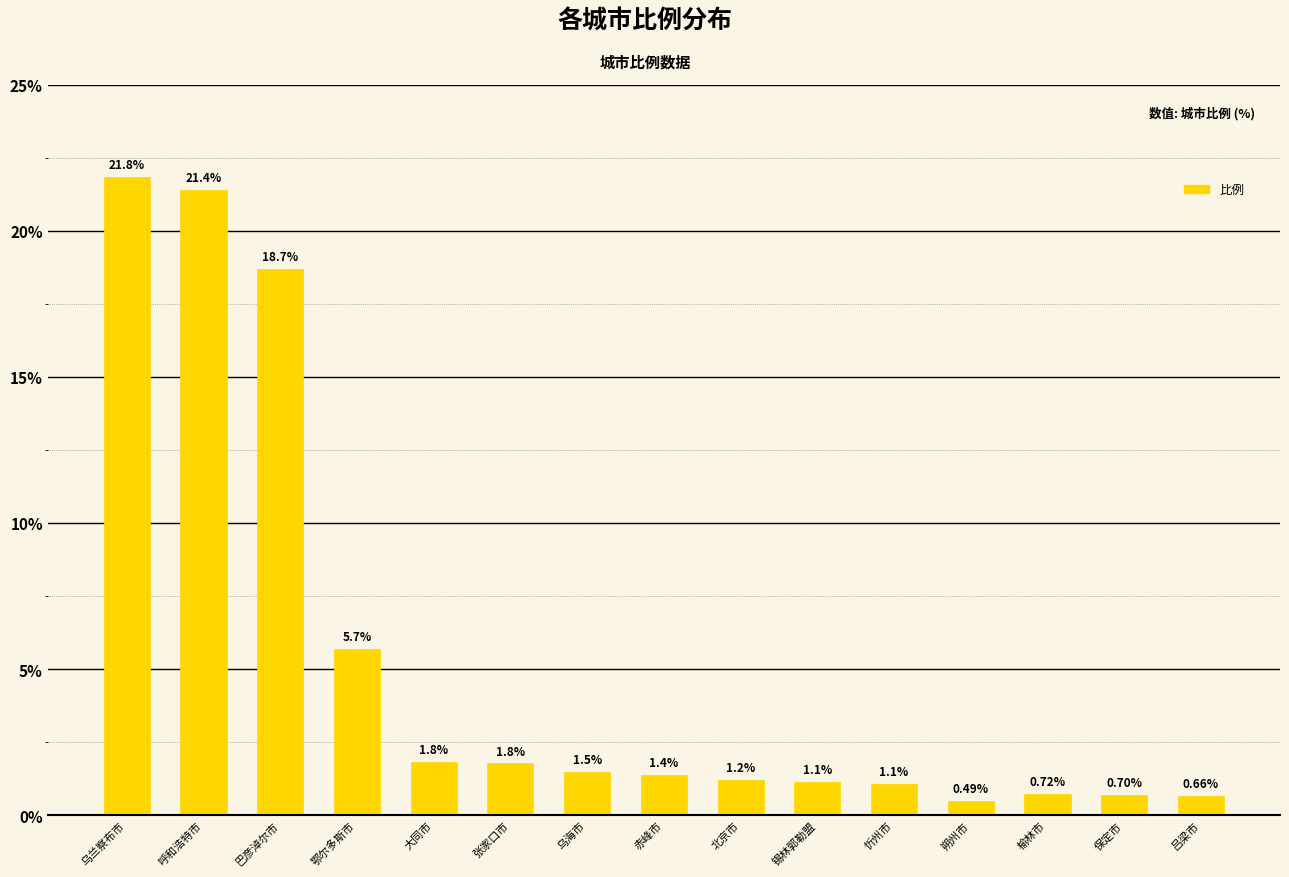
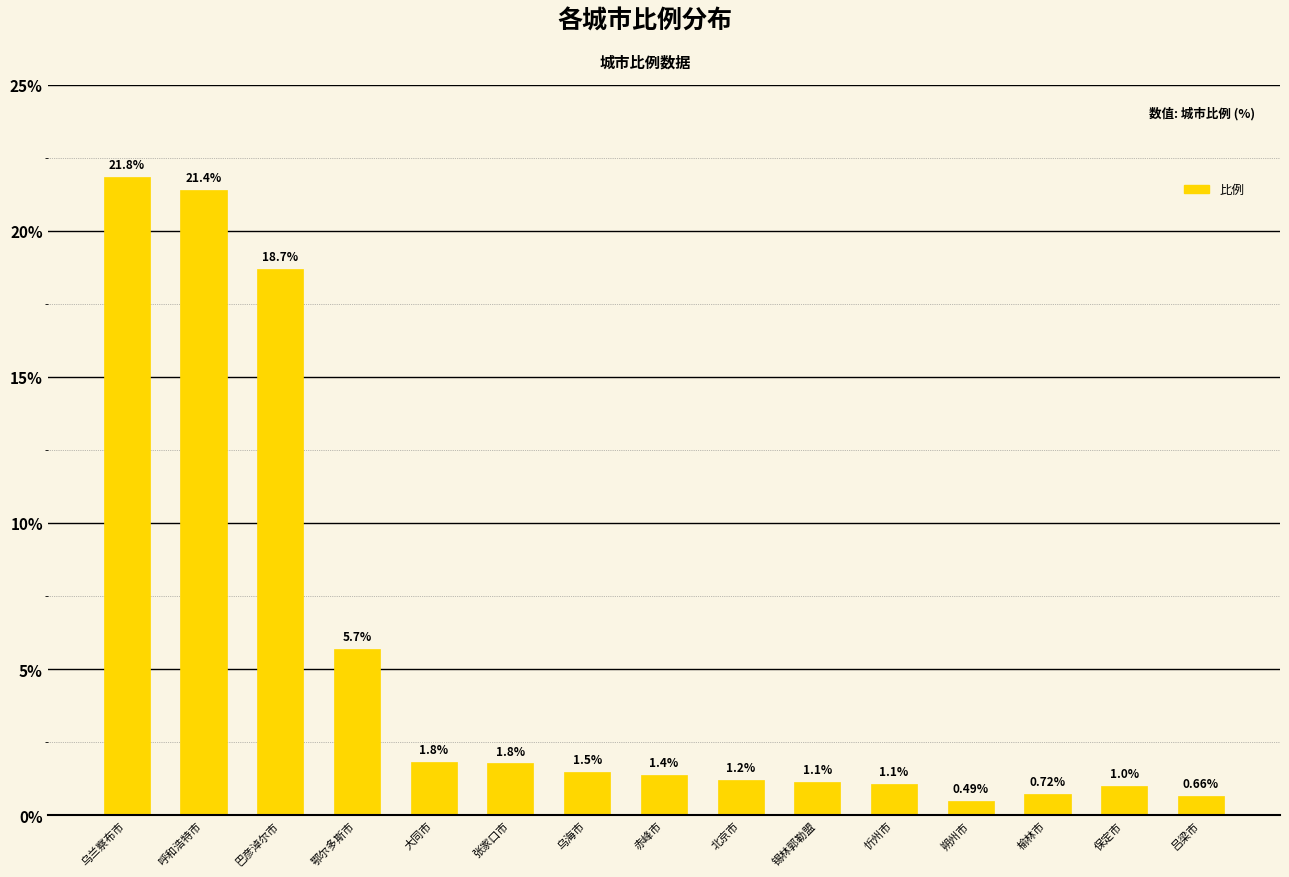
  {
    "乌兰察布市": "21.8%",
    "呼和浩特市": "21.4%",
    "巴彦淖尔市": "18.7%",
    "鄂尔多斯市": "5.7%",
    "大同市": "1.8%",
    "张家口市": "1.8%",
    "乌海市": "1.5%",
    "赤峰市": "1.4%",
    "北京市": "1.2%",
    "锡林郭勒盟": "1.1%",
    "忻州市": "1.1%",
    "朔州市": "0.49%",
    "榆林市": "0.72%",
-   "保定市": "0.70%",
+   "保定市": "1.0%",
    "吕梁市": "0.66%"
  }
